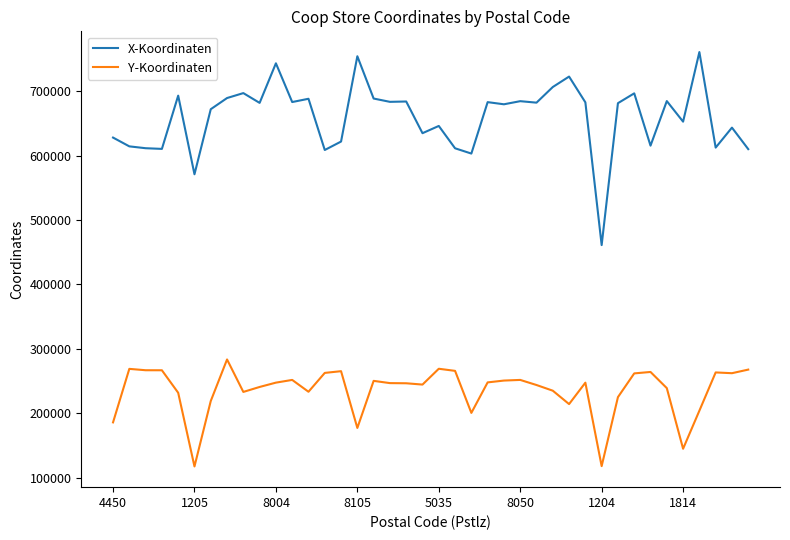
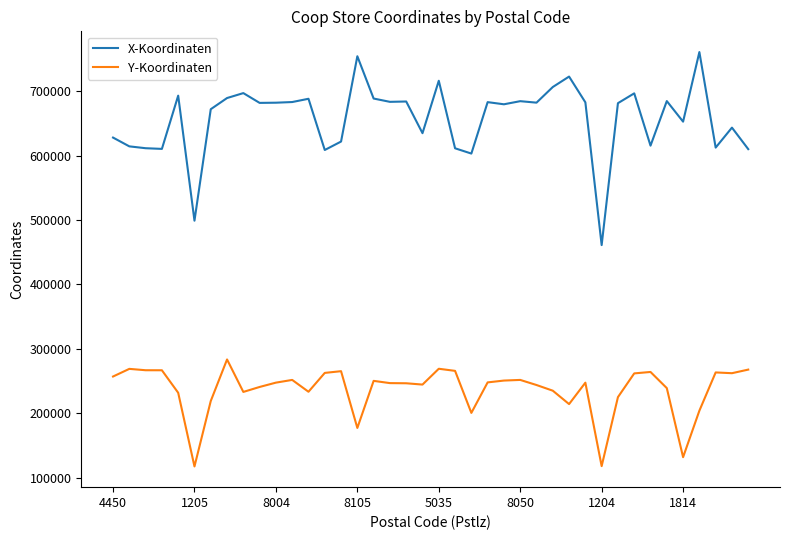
  {
    "X-Koordinaten": {
      "4450": 630000,
-     "1205": 570000,
-     "8004": 740000,
+     "1205": 500000,
+     "8004": 680000,
      "8105": 750000,
-     "5035": 650000,
+     "5035": 720000,
      "8050": 680000,
      "1204": 460000,
      "1814": 650000
    },
    "Y-Koordinaten": {
-     "4450": 190000,
+     "4450": 260000,
      "1205": 120000,
      "8004": 250000,
      "8105": 180000,
      "5035": 270000,
      "8050": 250000,
      "1204": 120000,
-     "1814": 140000
+     "1814": 130000
    }
  }
